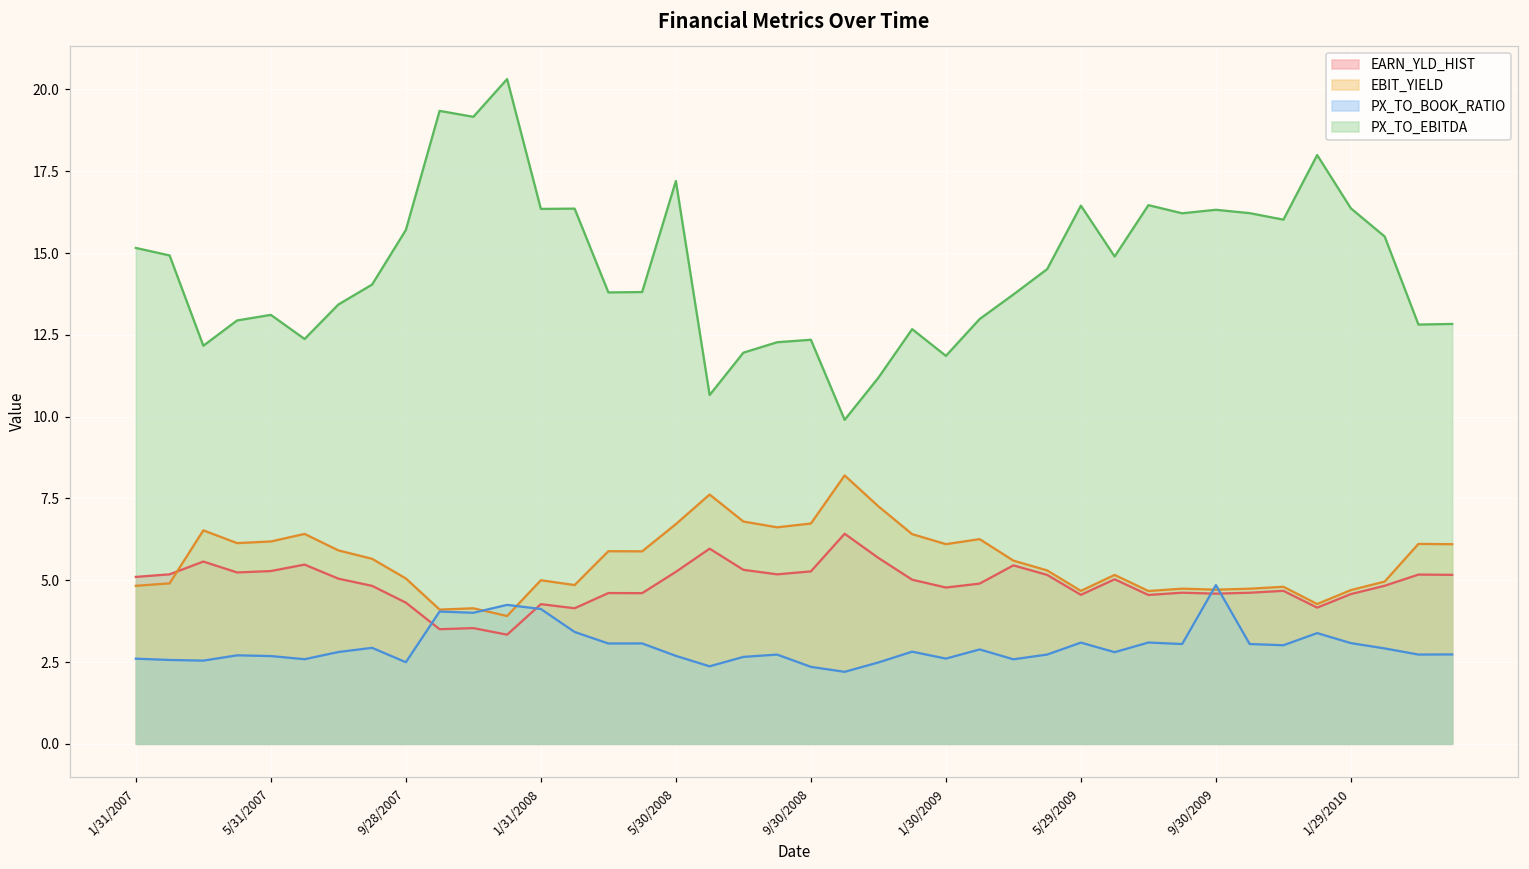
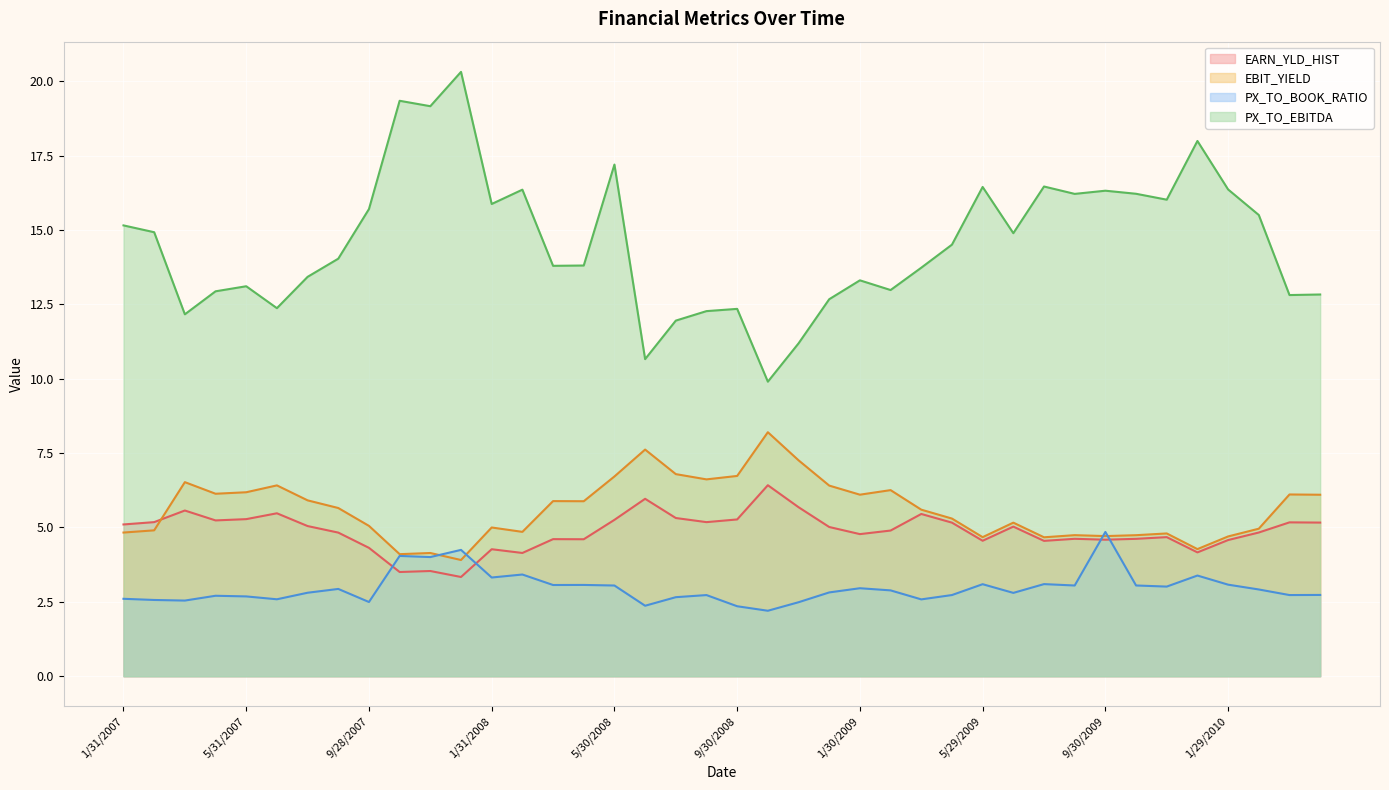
  {
    "PX_TO_BOOK_RATIO": {
      "1/31/2007": 2.6,
      "5/31/2007": 2.7,
      "9/28/2007": 2.5,
-     "1/31/2008": 4.1,
-     "5/30/2008": 2.7,
+     "1/31/2008": 3.3,
+     "5/30/2008": 3.0,
      "9/30/2008": 2.4,
-     "1/30/2009": 2.6,
+     "1/30/2009": 3.0,
      "5/29/2009": 3.1,
      "9/30/2009": 4.9,
      "1/29/2010": 3.1
    },
    "PX_TO_EBITDA": {
      "1/31/2007": 15.2,
      "5/31/2007": 13.1,
      "9/28/2007": 15.7,
-     "1/31/2008": 16.3,
+     "1/31/2008": 15.9,
      "5/30/2008": 17.2,
      "9/30/2008": 12.3,
-     "1/30/2009": 11.9,
+     "1/30/2009": 13.3,
      "5/29/2009": 16.4,
      "9/30/2009": 16.3,
      "1/29/2010": 16.4
    }
  }
